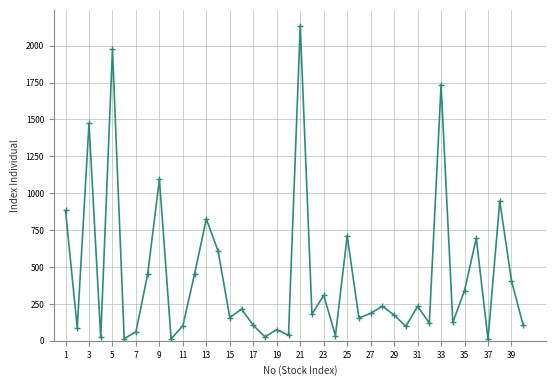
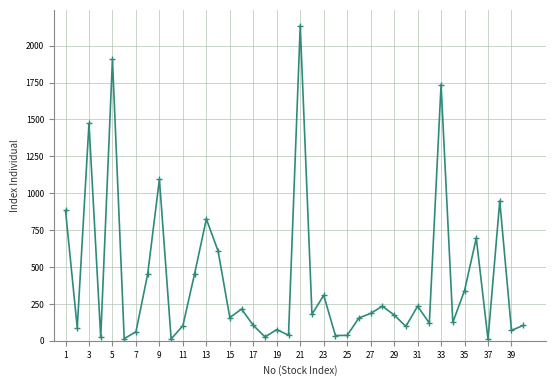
  {
    "1": 880,
    "3": 1470,
-   "5": 1980,
+   "5": 1910,
    "7": 60,
    "9": 1090,
    "11": 100,
    "13": 830,
    "15": 160,
    "17": 100,
    "19": 80,
    "21": 2140,
    "23": 310,
-   "25": 710,
+   "25": 40,
    "27": 190,
    "29": 170,
    "31": 230,
    "33": 1740,
    "35": 340,
    "37": 10,
-   "39": 410
+   "39": 70
  }
